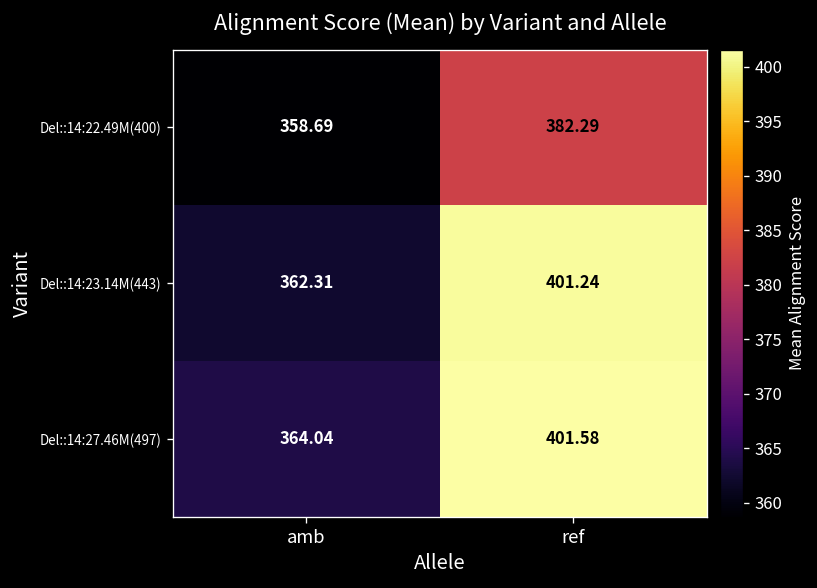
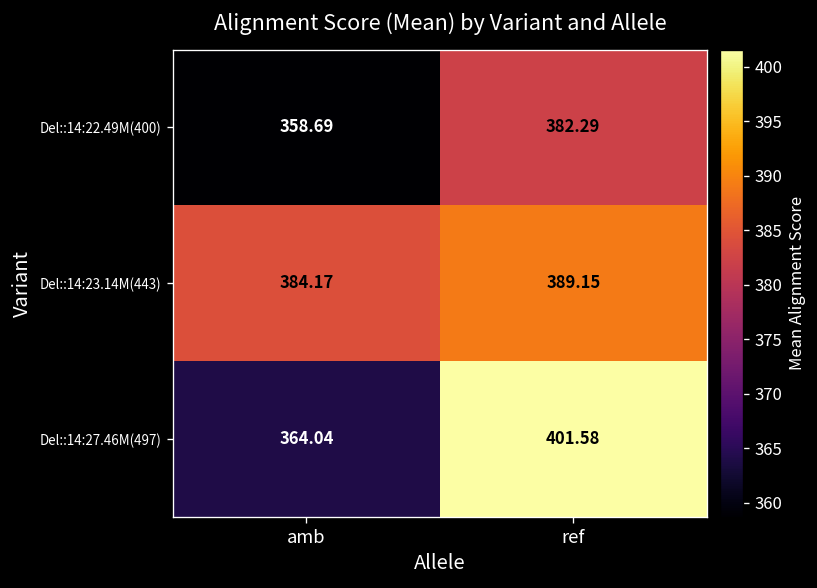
  {
    "Del::14:22.49M(400)": {
      "amb": 358.69,
      "ref": 382.29
    },
    "Del::14:23.14M(443)": {
-     "amb": 362.31,
-     "ref": 401.24
+     "amb": 384.17,
+     "ref": 389.15
    },
    "Del::14:27.46M(497)": {
      "amb": 364.04,
      "ref": 401.58
    }
  }
